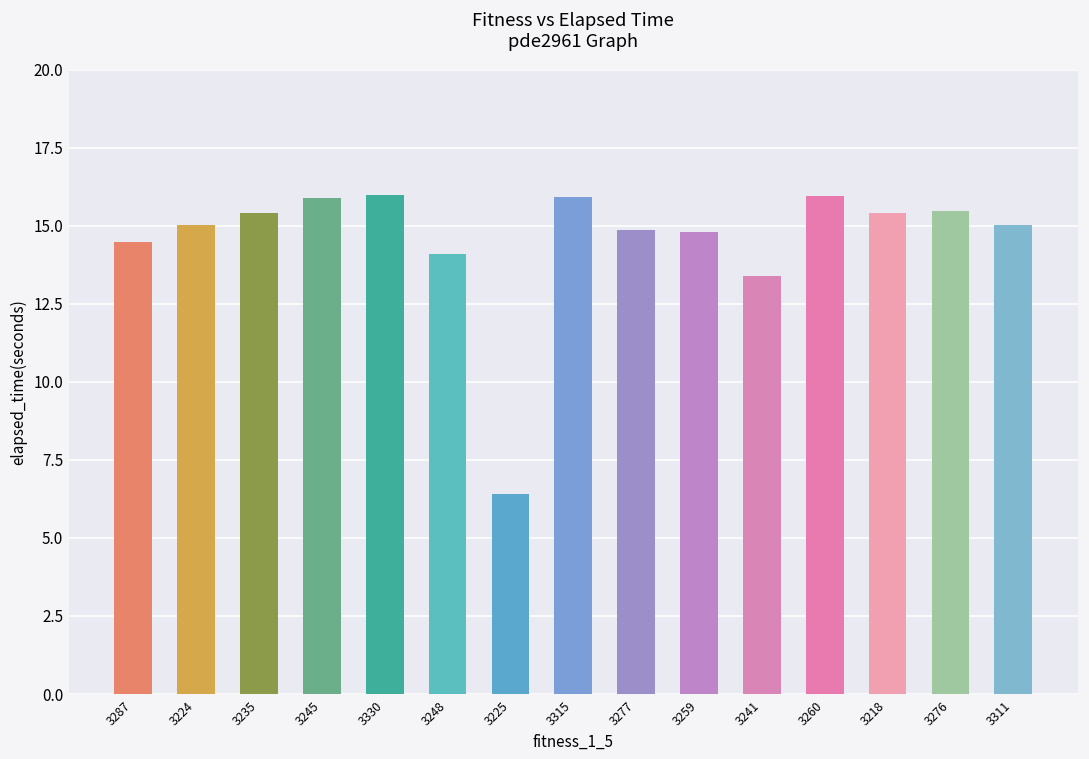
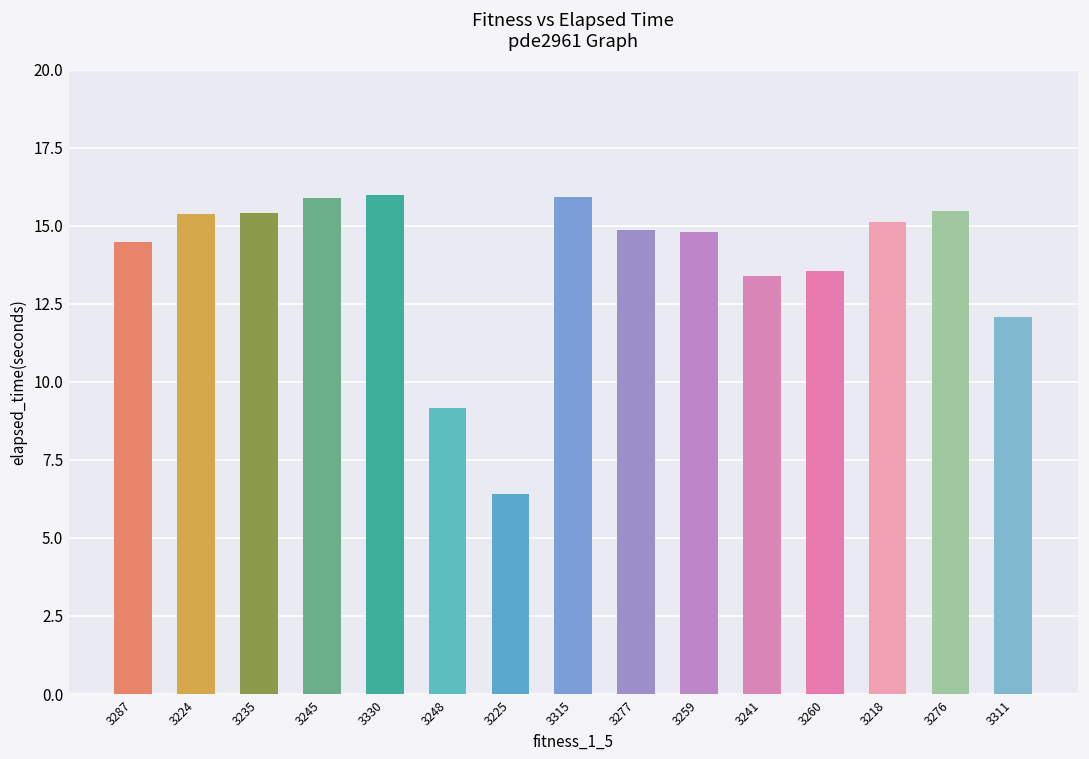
  {
    "3287": 14.5,
-   "3224": 15.0,
+   "3224": 15.4,
    "3235": 15.4,
    "3245": 15.9,
    "3330": 16.0,
-   "3248": 14.1,
+   "3248": 9.2,
    "3225": 6.4,
    "3315": 15.9,
    "3277": 14.9,
    "3259": 14.8,
    "3241": 13.4,
-   "3260": 16.0,
-   "3218": 15.4,
+   "3260": 13.6,
+   "3218": 15.1,
    "3276": 15.5,
-   "3311": 15.0
+   "3311": 12.1
  }
